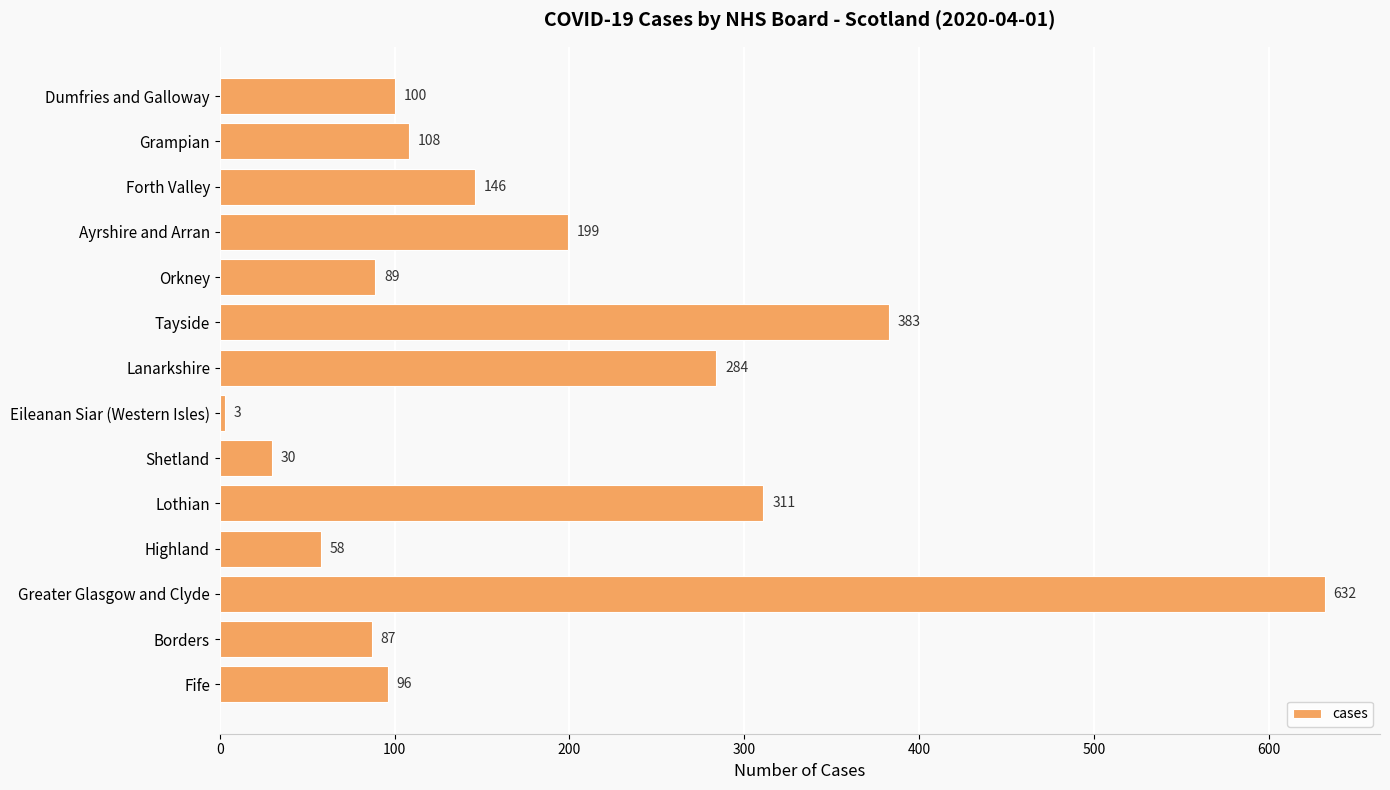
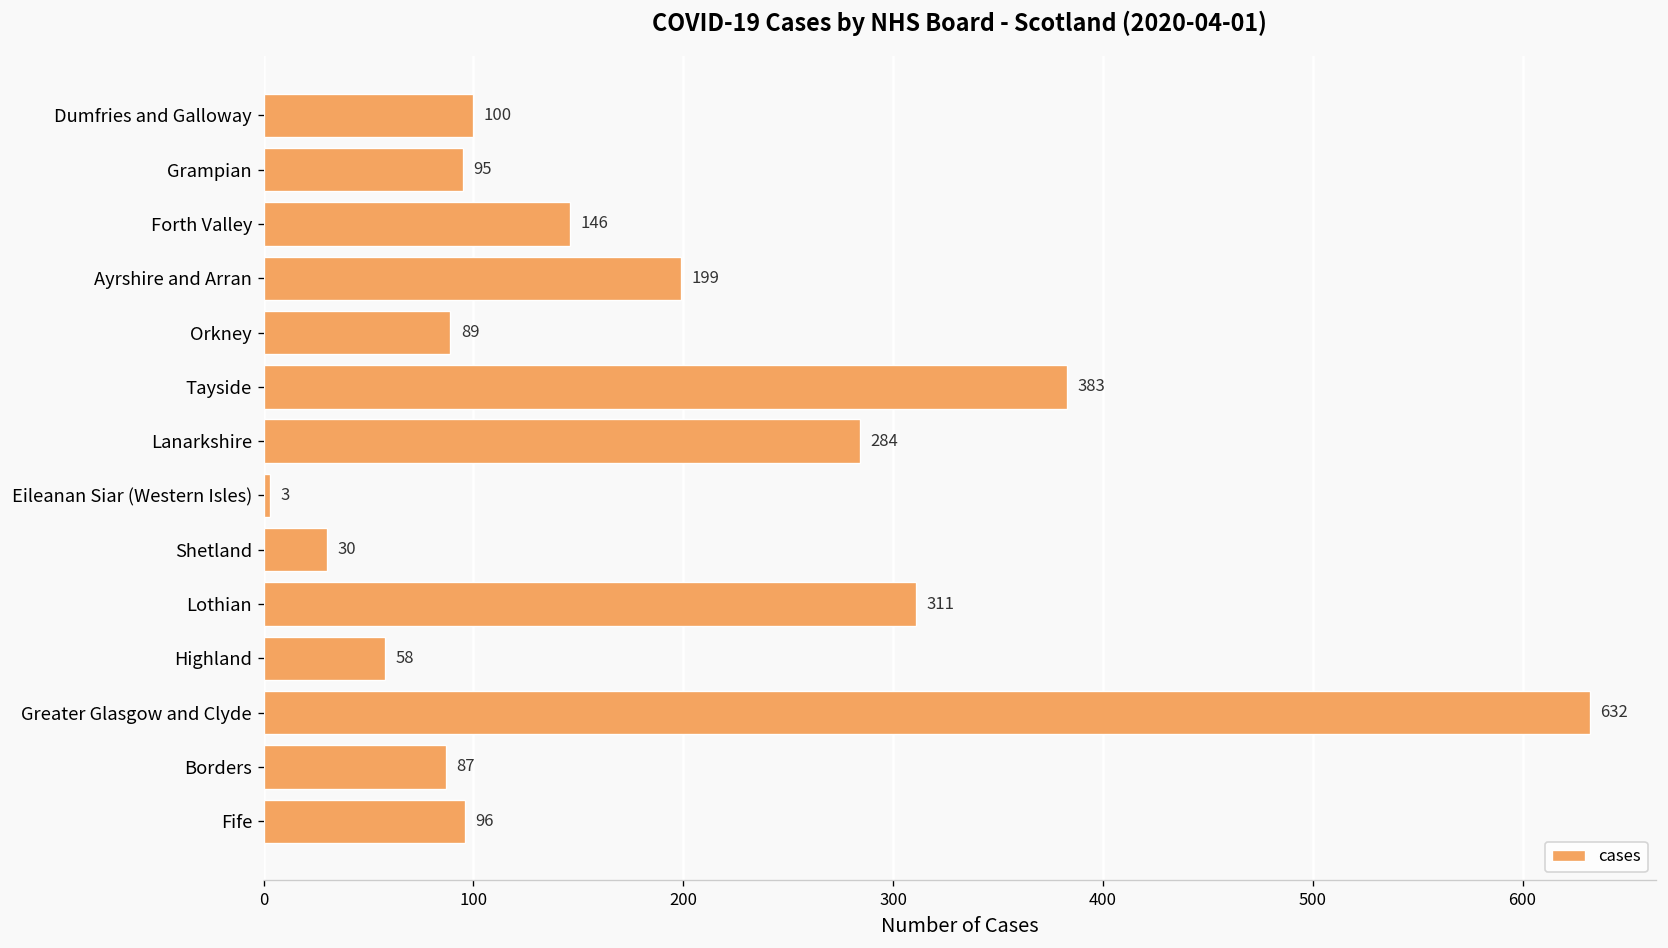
  {
    "Dumfries and Galloway": 100,
-   "Grampian": 108,
+   "Grampian": 95,
    "Forth Valley": 146,
    "Ayrshire and Arran": 199,
    "Orkney": 89,
    "Tayside": 383,
    "Lanarkshire": 284,
    "Eileanan Siar (Western Isles)": 3,
    "Shetland": 30,
    "Lothian": 311,
    "Highland": 58,
    "Greater Glasgow and Clyde": 632,
    "Borders": 87,
    "Fife": 96
  }
